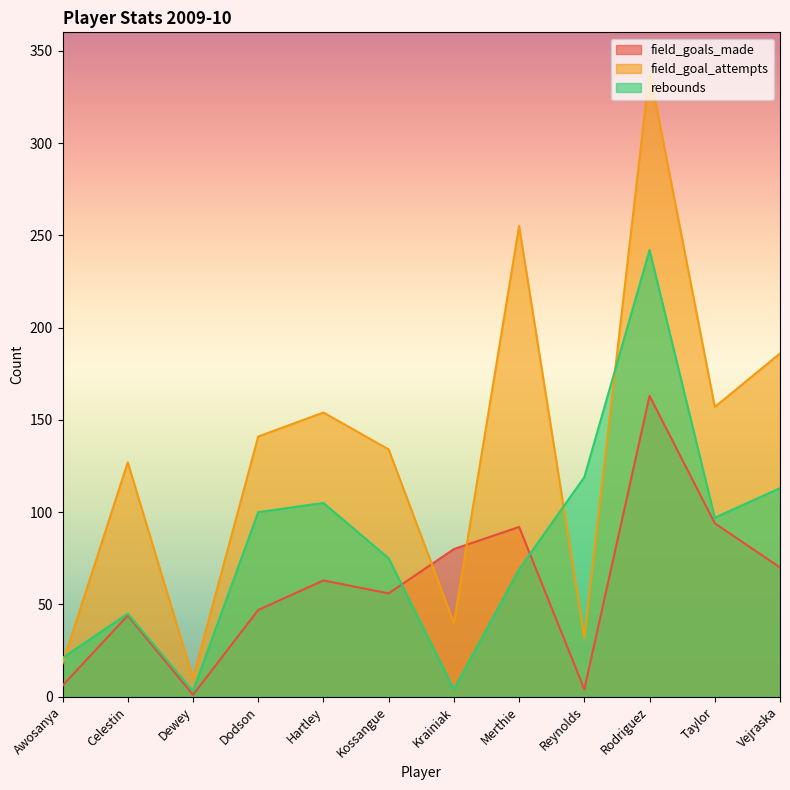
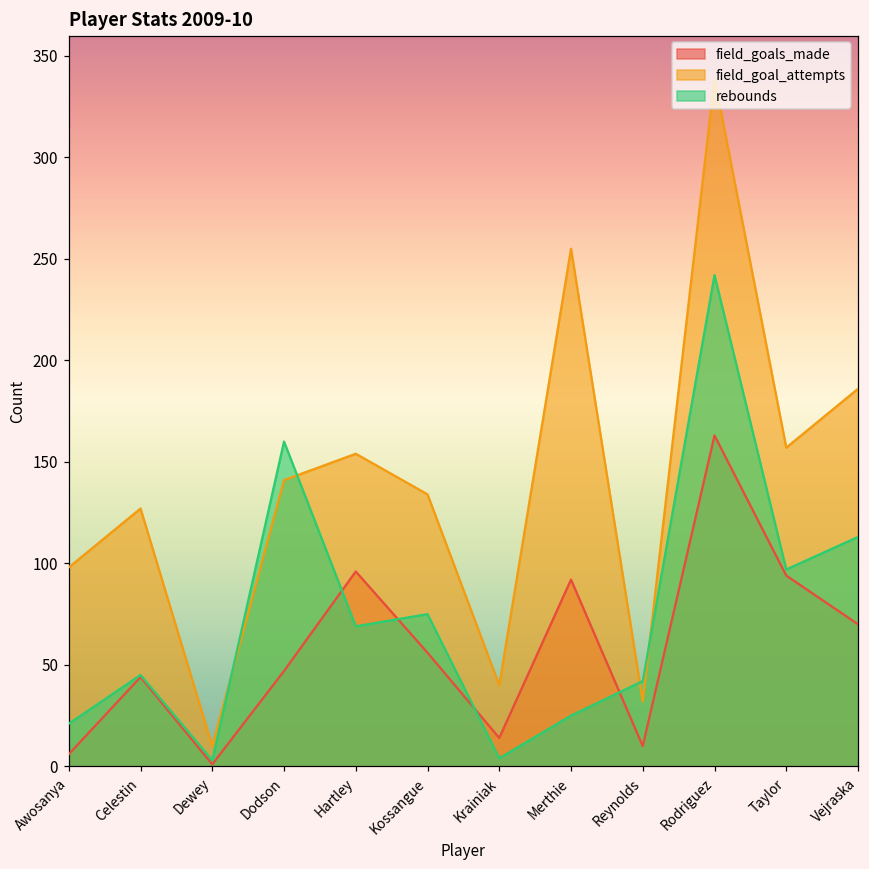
  {
    "field_goals_made": {
      "Awosanya": 6,
      "Dewey": 1,
      "Dodson": 47,
-     "Hartley": 63,
+     "Hartley": 96,
      "Kossangue": 56,
-     "Krainiak": 80,
+     "Krainiak": 14,
      "Merthie": 92,
-     "Reynolds": 4,
+     "Reynolds": 10,
      "Rodriguez": 163,
      "Taylor": 94,
      "Vejraska": 70
    },
    "field_goal_attempts": {
-     "Awosanya": 18,
+     "Awosanya": 98,
      "Celestin": 127,
      "Dewey": 10,
      "Dodson": 141,
      "Hartley": 154,
      "Kossangue": 134,
      "Krainiak": 40,
      "Merthie": 255,
      "Reynolds": 32,
      "Taylor": 157,
      "Vejraska": 186
    },
    "rebounds": {
      "Awosanya": 21,
      "Dewey": 3,
-     "Dodson": 100,
-     "Hartley": 105,
+     "Dodson": 160,
+     "Hartley": 69,
      "Kossangue": 75,
      "Krainiak": 4,
-     "Merthie": 69,
-     "Reynolds": 119,
+     "Merthie": 25,
+     "Reynolds": 42,
      "Rodriguez": 242,
      "Taylor": 97,
      "Vejraska": 113
    }
  }
